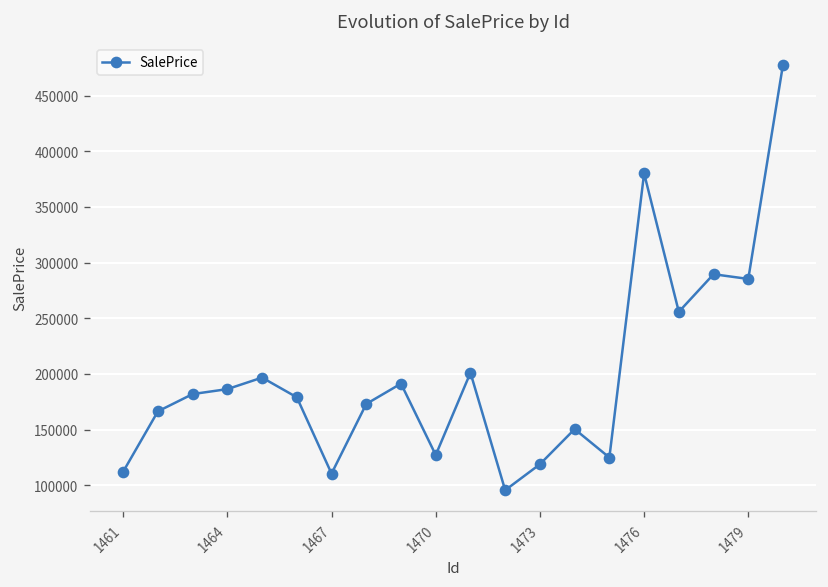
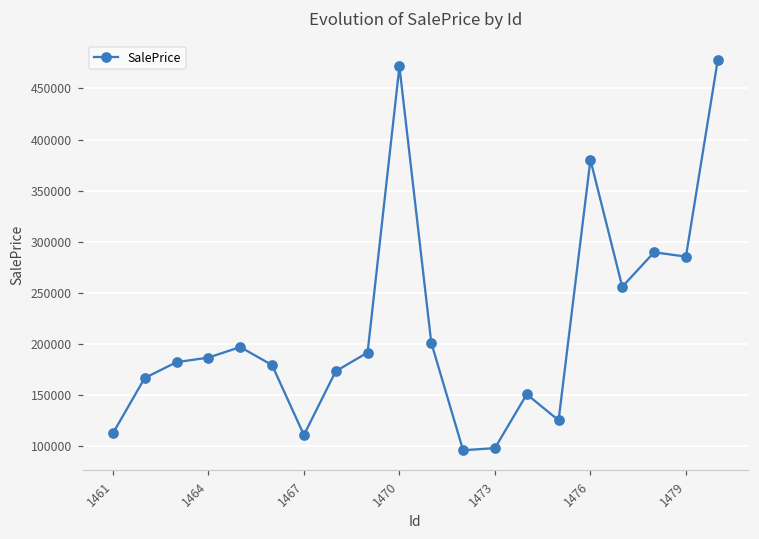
  {
    "1461": 110000,
    "1464": 190000,
    "1467": 110000,
-   "1470": 130000,
-   "1473": 120000,
+   "1470": 470000,
+   "1473": 100000,
    "1476": 380000,
    "1479": 290000
  }
